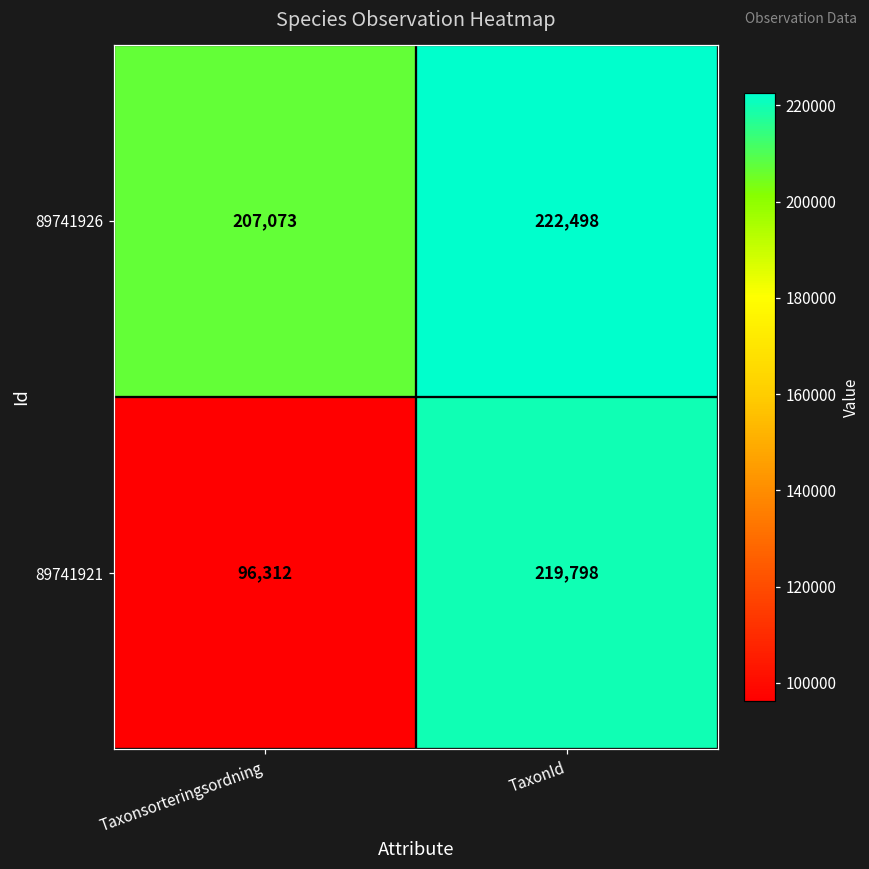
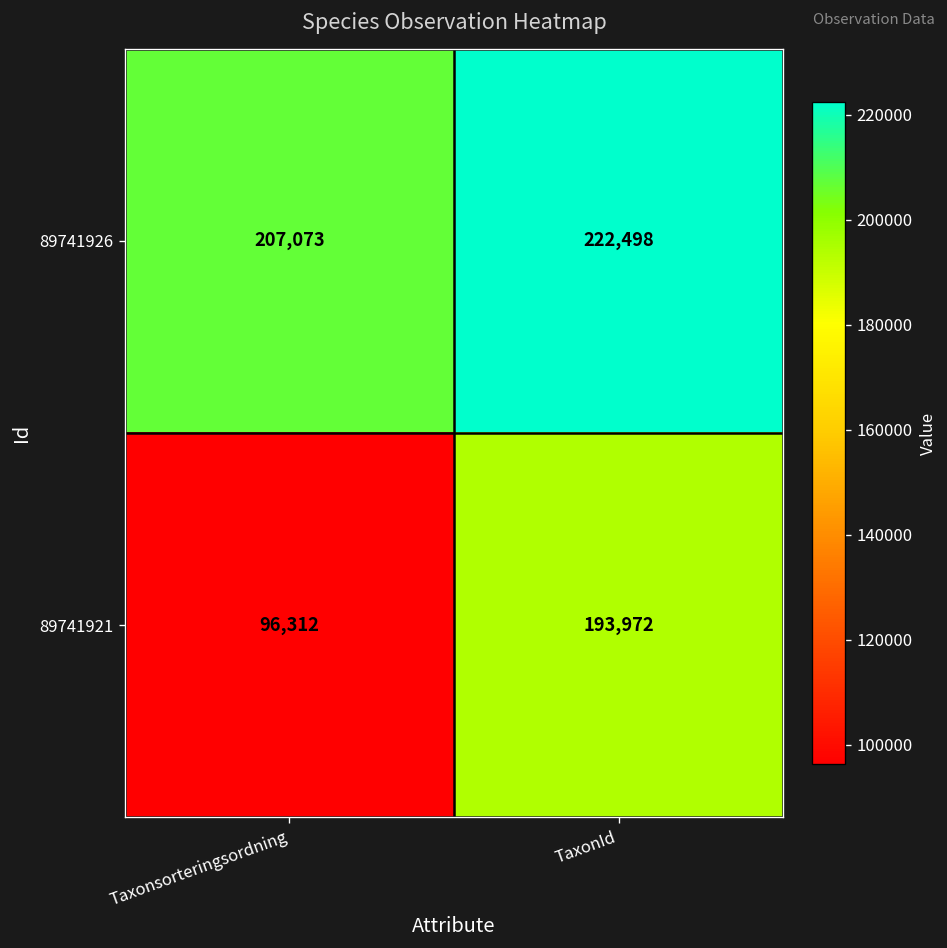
  {
    "89741926": {
      "Taxonsorteringsordning": "207,073",
      "TaxonId": "222,498"
    },
    "89741921": {
      "Taxonsorteringsordning": "96,312",
-     "TaxonId": "219,798"
+     "TaxonId": "193,972"
    }
  }
